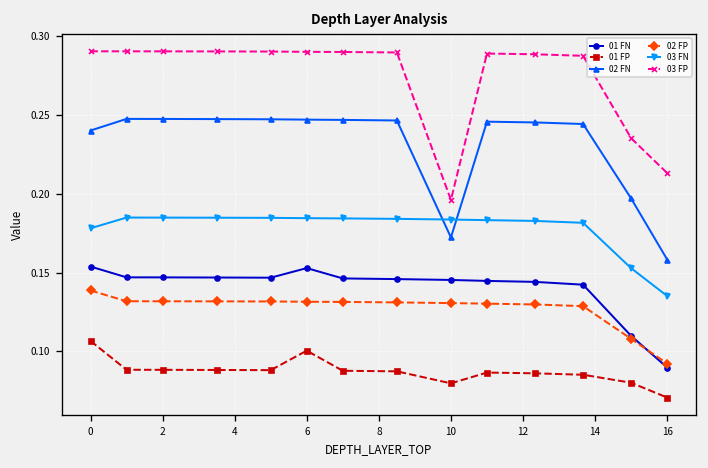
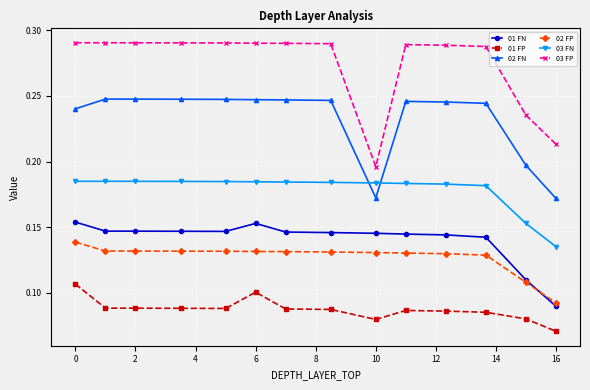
  {
    "01 FN": {
      "0": 0.154,
      "2": 0.147,
      "6": 0.153,
      "10": 0.145,
      "16": 0.090
    },
    "01 FP": {
      "0": 0.107,
      "2": 0.088,
      "6": 0.100,
      "10": 0.080,
      "16": 0.071
    },
    "02 FN": {
      "0": 0.240,
      "2": 0.248,
      "6": 0.247,
      "10": 0.172,
-     "16": 0.158
+     "16": 0.172
    },
    "02 FP": {
      "0": 0.139,
      "2": 0.132,
      "6": 0.132,
      "10": 0.131,
      "16": 0.092
    },
    "03 FN": {
-     "0": 0.178,
+     "0": 0.185,
      "2": 0.185,
      "6": 0.185,
      "10": 0.184,
      "16": 0.135
    },
    "03 FP": {
      "0": 0.290,
      "2": 0.290,
      "6": 0.290,
      "10": 0.196,
      "16": 0.213
    }
  }
